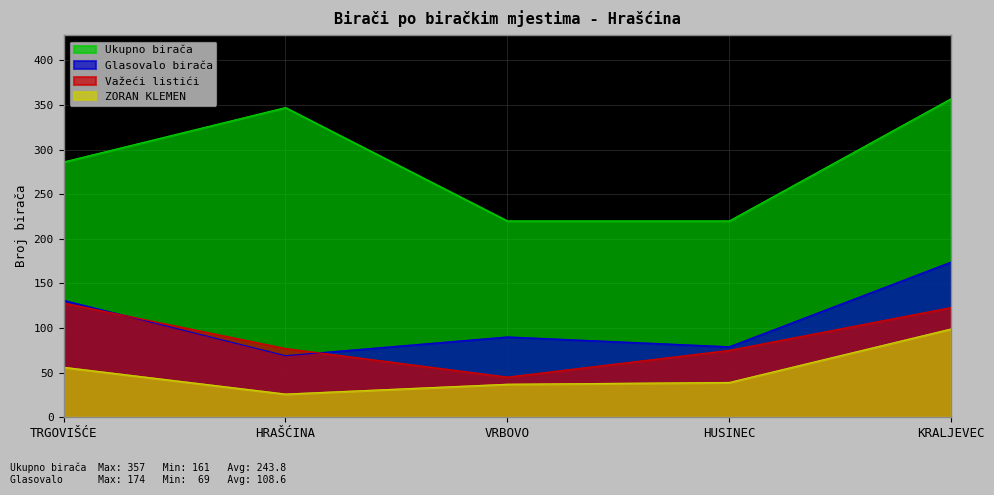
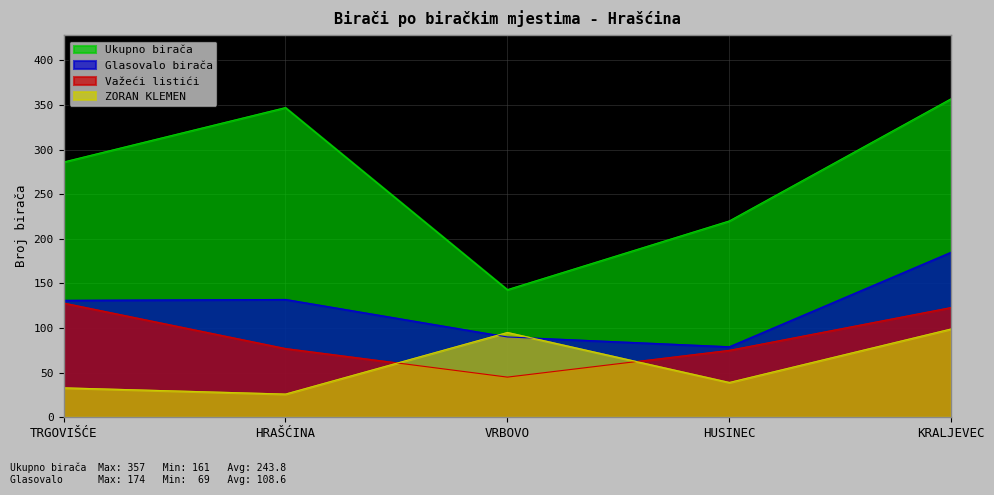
  {
    "Ukupno birača": {
      "TRGOVIŠĆE": 290,
      "HRAŠĆINA": 350,
-     "VRBOVO": 220,
+     "VRBOVO": 140,
      "HUSINEC": 220,
      "KRALJEVEC": 360
    },
    "Glasovalo birača": {
      "TRGOVIŠĆE": 130,
-     "HRAŠĆINA": 70,
+     "HRAŠĆINA": 130,
      "VRBOVO": 90,
      "HUSINEC": 80,
-     "KRALJEVEC": 170
+     "KRALJEVEC": 190
    },
    "Važeći listići": {
      "TRGOVIŠĆE": 130,
      "HRAŠĆINA": 80,
      "VRBOVO": 50,
      "HUSINEC": 80,
      "KRALJEVEC": 120
    },
    "ZORAN KLEMEN": {
-     "TRGOVIŠĆE": 60,
+     "TRGOVIŠĆE": 30,
      "HRAŠĆINA": 30,
-     "VRBOVO": 40,
+     "VRBOVO": 100,
      "HUSINEC": 40,
      "KRALJEVEC": 100
    }
  }
